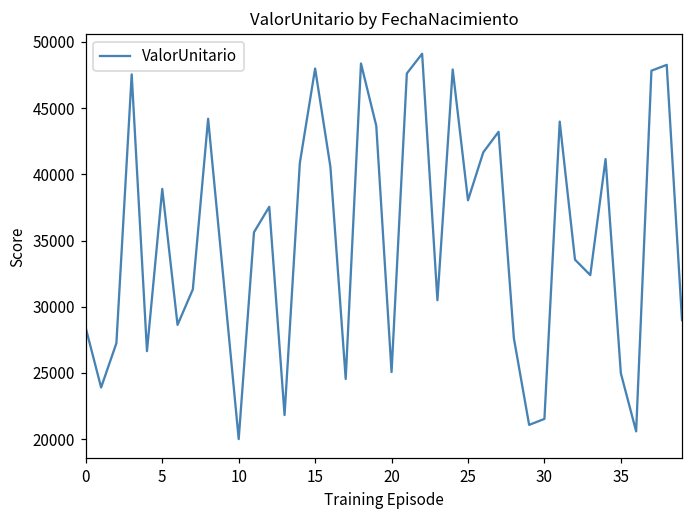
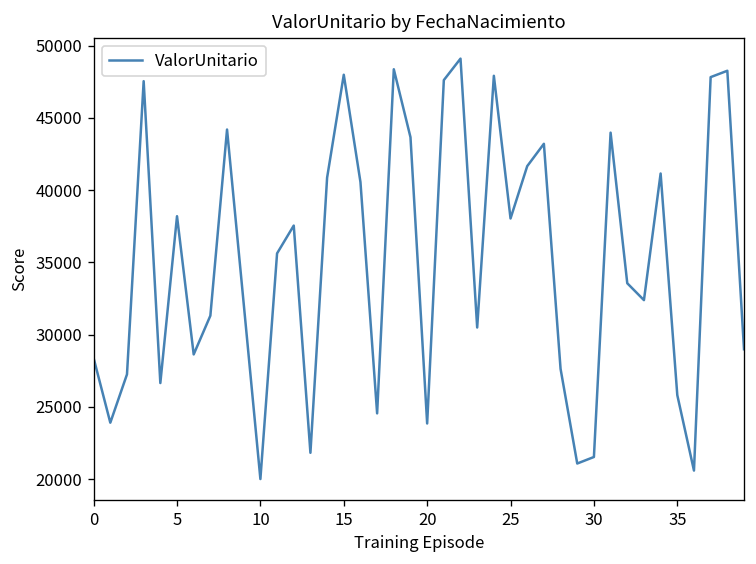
  {
    "0": 28400,
-   "5": 38900,
+   "5": 38200,
    "10": 20000,
    "15": 48000,
-   "20": 25100,
+   "20": 23900,
    "25": 38000,
    "30": 21500,
-   "35": 25000
+   "35": 25800
  }
